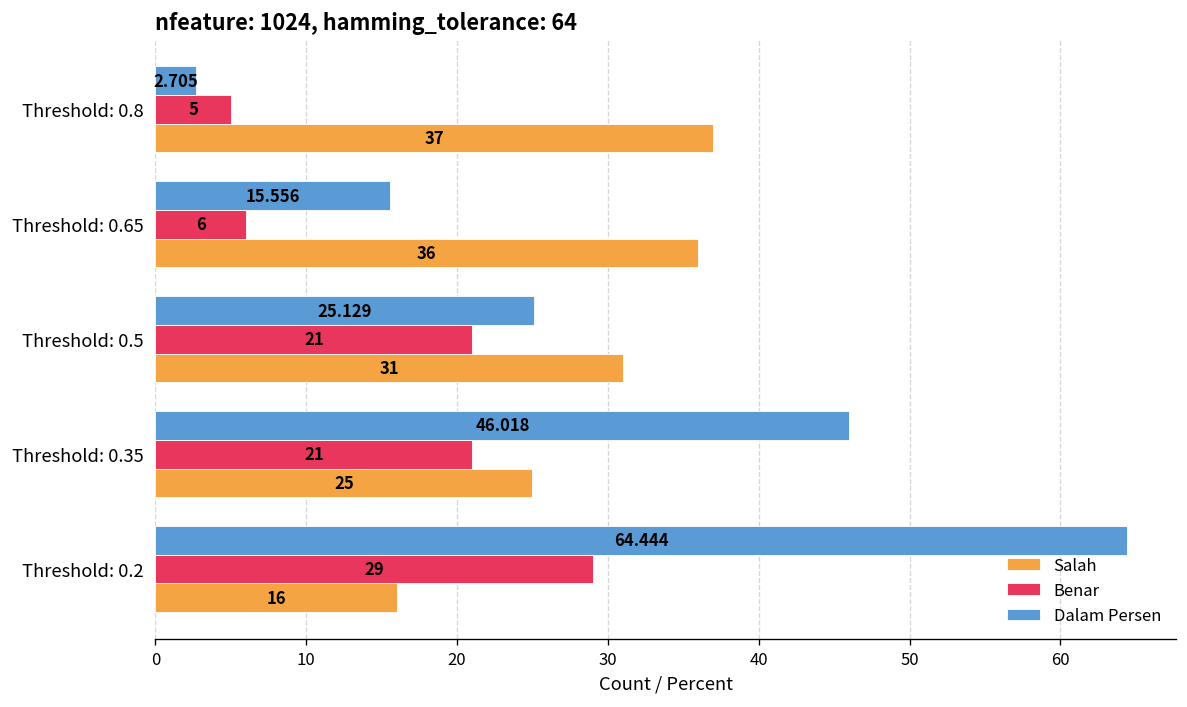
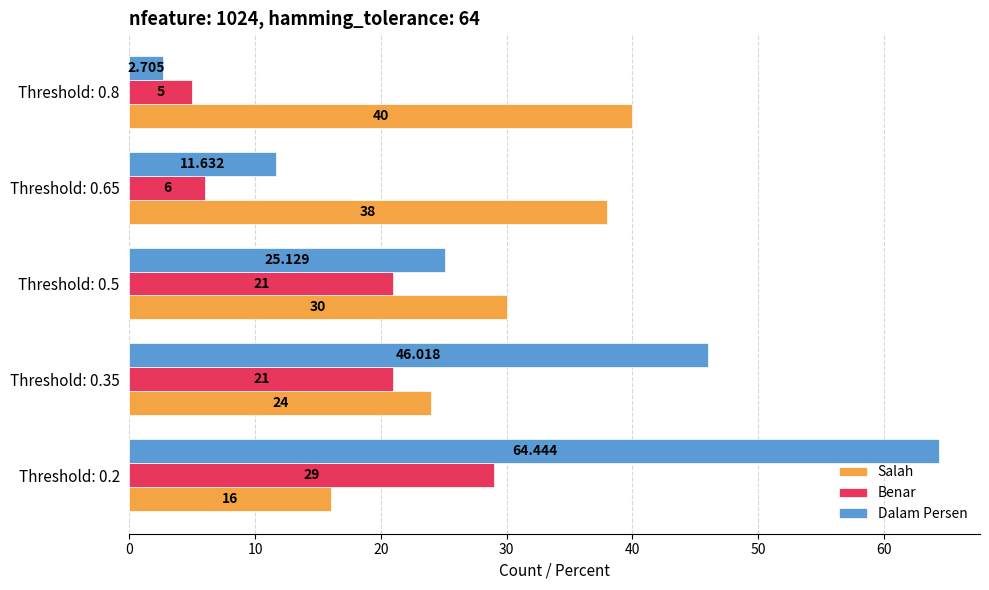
  {
    "Salah": {
-     "Threshold: 0.8": 37,
-     "Threshold: 0.65": 36,
-     "Threshold: 0.5": 31,
-     "Threshold: 0.35": 25,
+     "Threshold: 0.8": 40,
+     "Threshold: 0.65": 38,
+     "Threshold: 0.5": 30,
+     "Threshold: 0.35": 24,
      "Threshold: 0.2": 16
    },
    "Benar": {
      "Threshold: 0.8": 5,
      "Threshold: 0.65": 6,
      "Threshold: 0.5": 21,
      "Threshold: 0.35": 21,
      "Threshold: 0.2": 29
    },
    "Dalam Persen": {
      "Threshold: 0.8": 2.705,
-     "Threshold: 0.65": 15.556,
+     "Threshold: 0.65": 11.632,
      "Threshold: 0.5": 25.129,
      "Threshold: 0.35": 46.018,
      "Threshold: 0.2": 64.444
    }
  }
